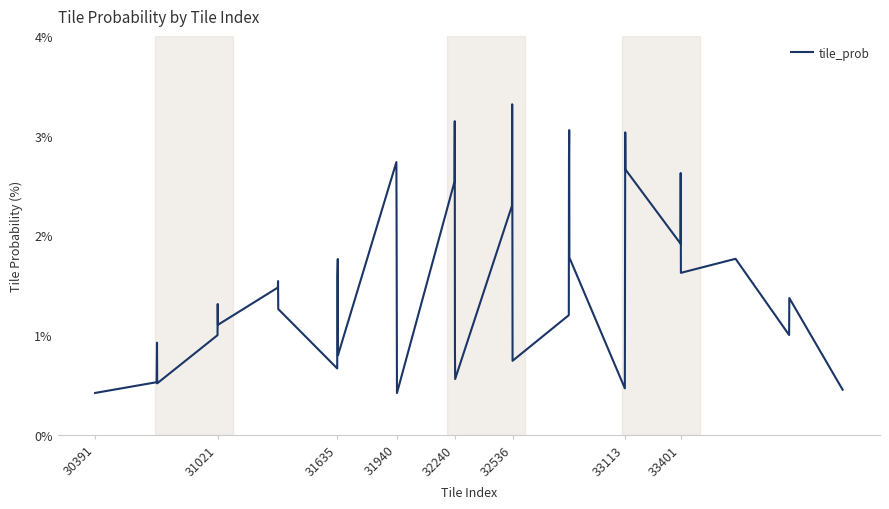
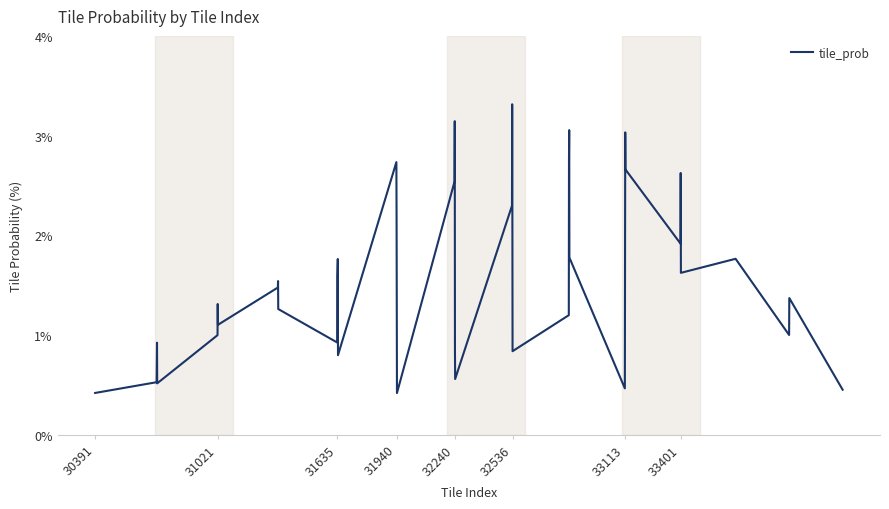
  {
    "30391": "0.4%",
    "31021": "1.3%",
-   "31635": "0.7%",
+   "31635": "0.9%",
    "31940": "2.2%",
    "32240": "0.8%",
-   "32536": "0.7%",
+   "32536": "0.8%",
    "33113": "0.5%",
    "33401": "1.6%"
  }
